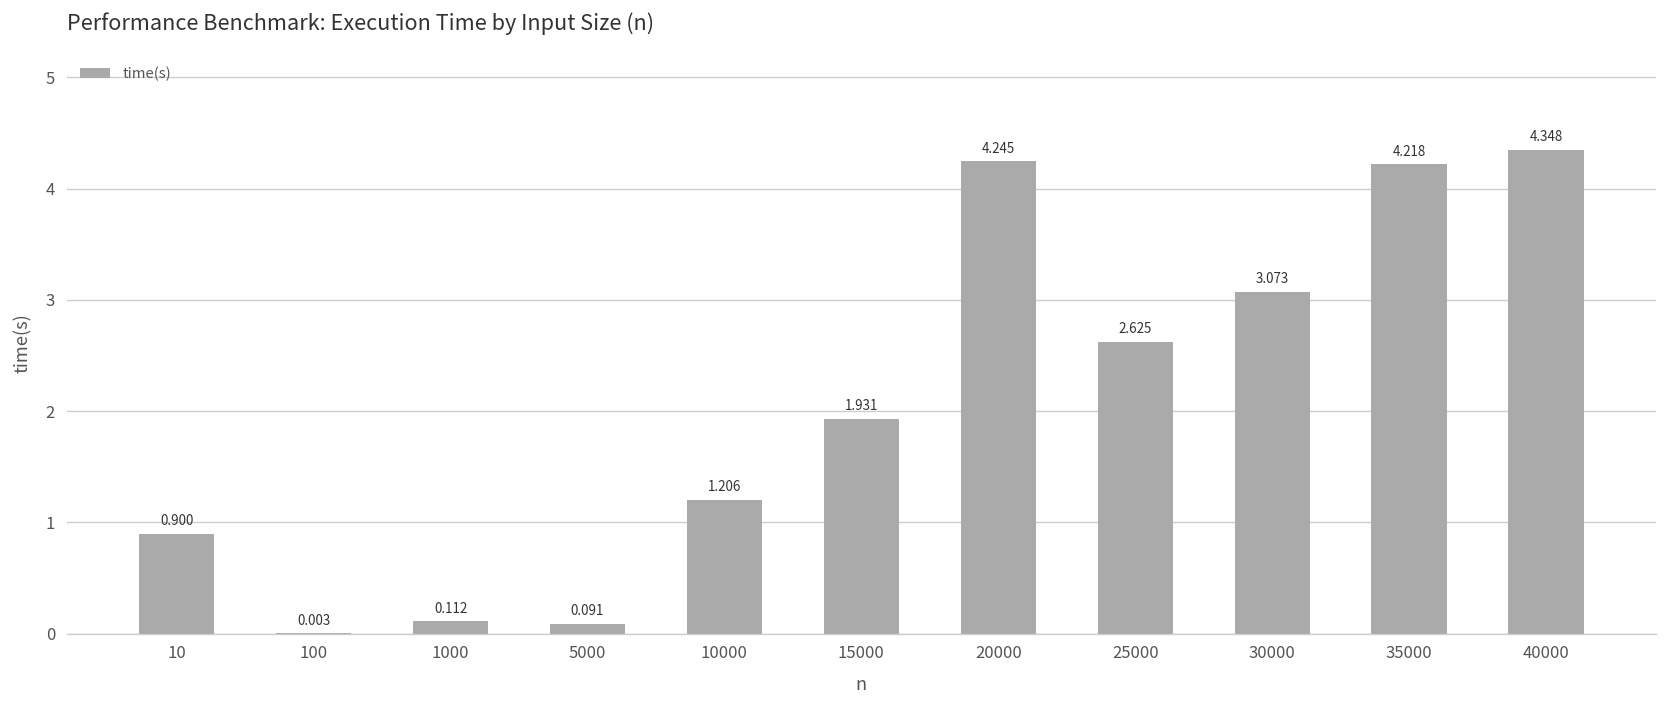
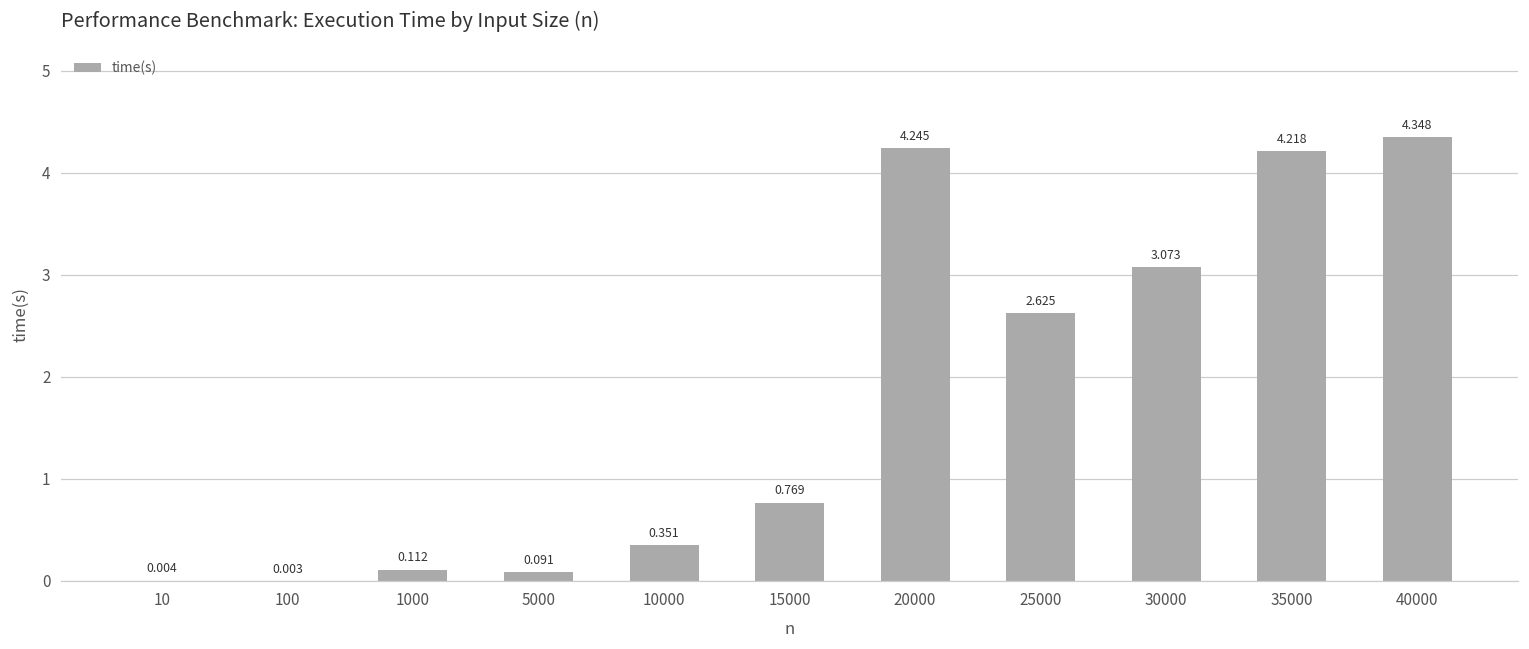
  {
-   "10": 0.900,
+   "10": 0.004,
    "100": 0.003,
    "1000": 0.112,
    "5000": 0.091,
-   "10000": 1.206,
-   "15000": 1.931,
+   "10000": 0.351,
+   "15000": 0.769,
    "20000": 4.245,
    "25000": 2.625,
    "30000": 3.073,
    "35000": 4.218,
    "40000": 4.348
  }
